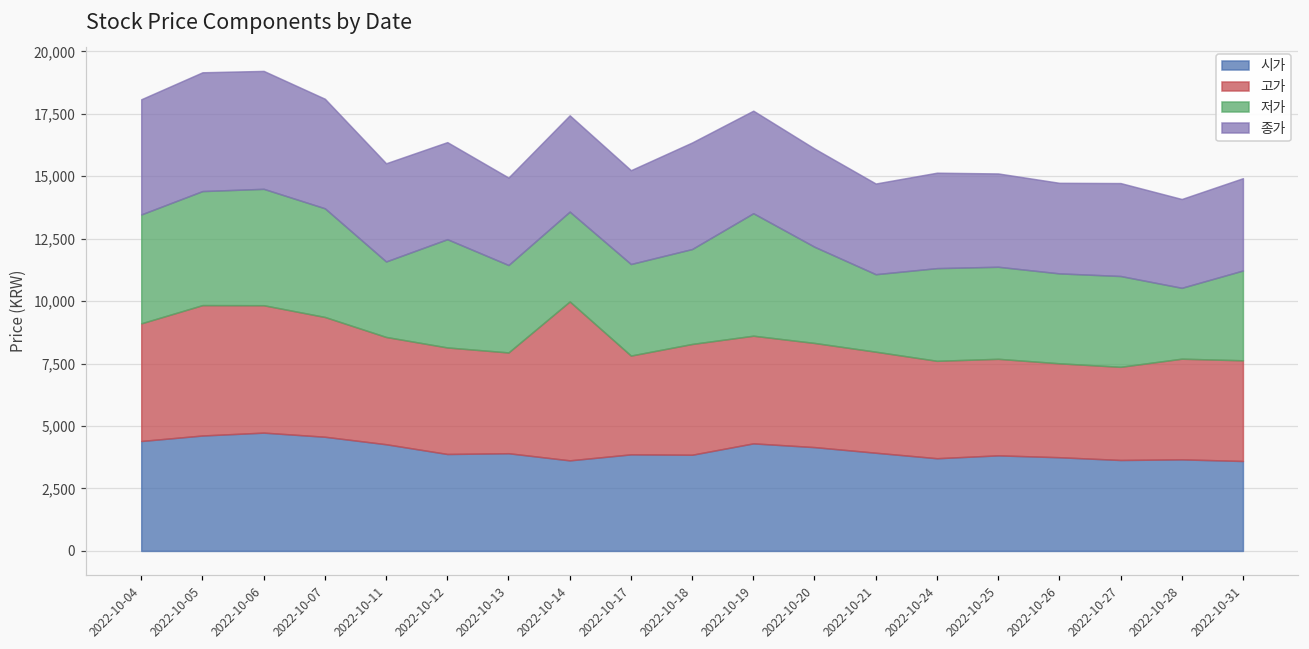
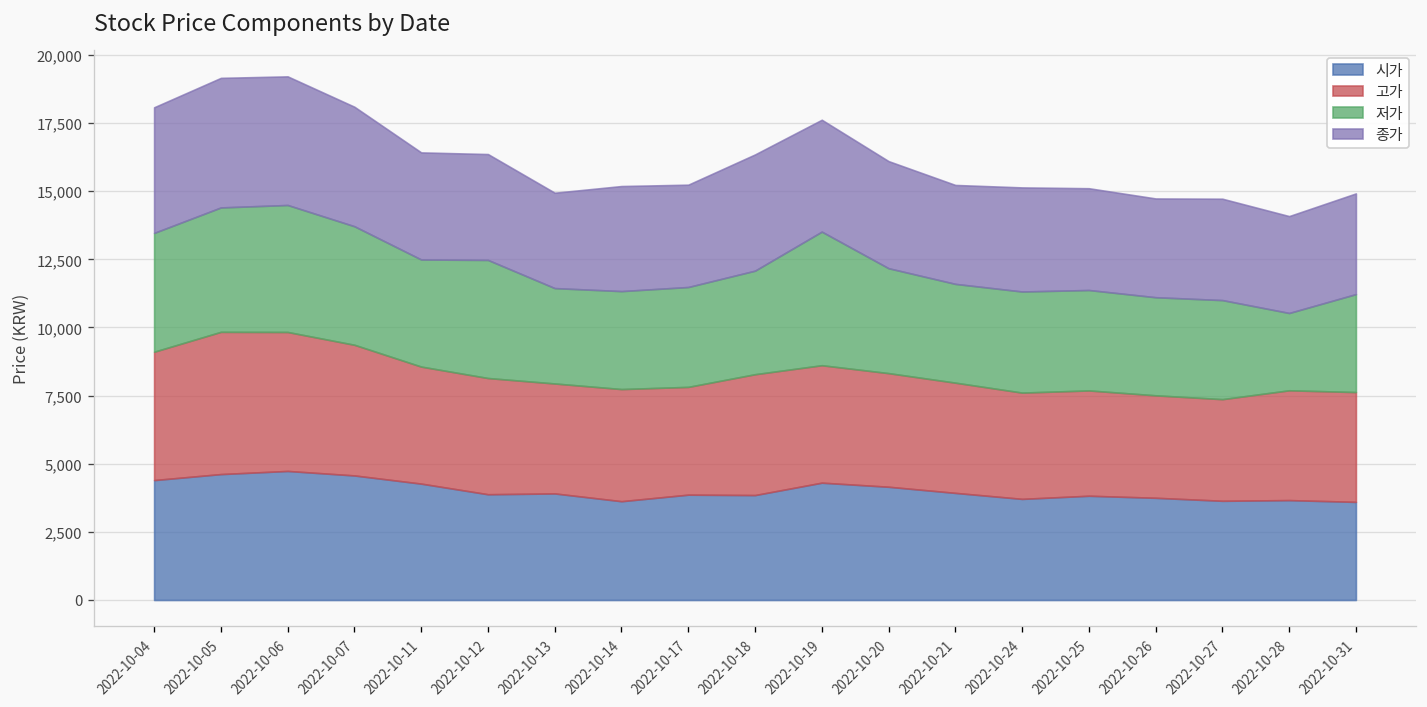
  {
    "고가": {
      "2022-10-04": "4,700",
      "2022-10-05": "5,200",
      "2022-10-06": "5,100",
      "2022-10-07": "4,800",
      "2022-10-11": "4,300",
      "2022-10-12": "4,300",
      "2022-10-13": "4,000",
-     "2022-10-14": "6,400",
+     "2022-10-14": "4,100",
      "2022-10-17": "4,000",
      "2022-10-18": "4,400",
      "2022-10-19": "4,300",
      "2022-10-20": "4,200",
      "2022-10-21": "4,000",
      "2022-10-24": "3,900",
      "2022-10-25": "3,900",
      "2022-10-26": "3,800",
      "2022-10-27": "3,700",
      "2022-10-28": "4,000",
      "2022-10-31": "4,000"
    },
    "저가": {
      "2022-10-04": "4,400",
      "2022-10-05": "4,600",
      "2022-10-06": "4,700",
      "2022-10-07": "4,400",
-     "2022-10-11": "3,000",
+     "2022-10-11": "3,900",
      "2022-10-12": "4,300",
      "2022-10-13": "3,500",
      "2022-10-14": "3,600",
      "2022-10-17": "3,700",
      "2022-10-18": "3,800",
      "2022-10-19": "4,900",
      "2022-10-20": "3,900",
-     "2022-10-21": "3,100",
+     "2022-10-21": "3,600",
      "2022-10-24": "3,700",
      "2022-10-25": "3,700",
      "2022-10-26": "3,600",
      "2022-10-27": "3,600",
      "2022-10-28": "2,800",
      "2022-10-31": "3,600"
    }
  }
